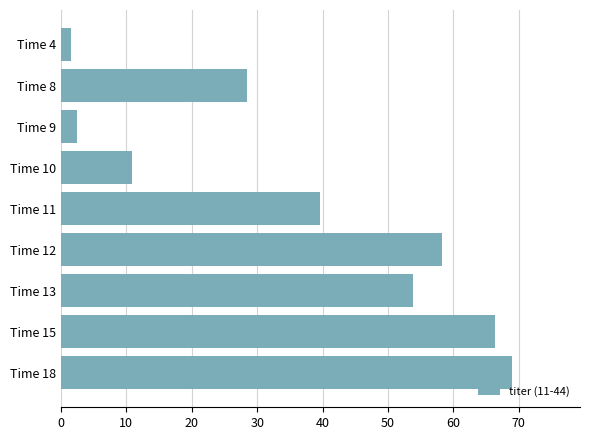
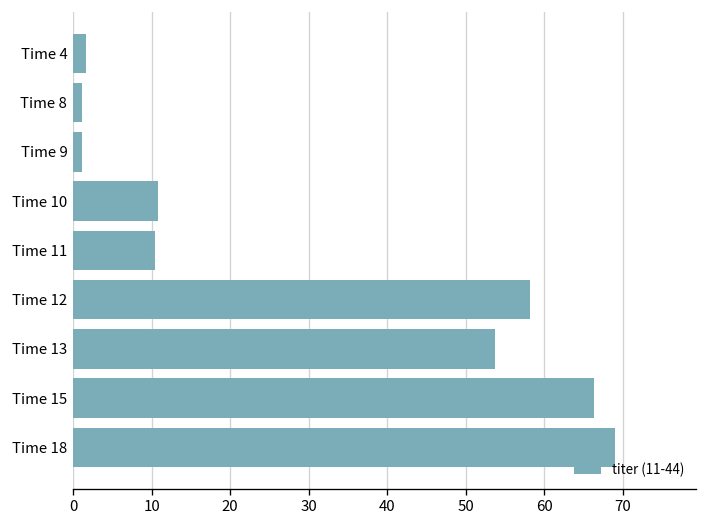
  {
    "Time 4": 2,
-   "Time 8": 28,
-   "Time 9": 2,
+   "Time 8": 1,
+   "Time 9": 1,
    "Time 10": 11,
-   "Time 11": 40,
+   "Time 11": 10,
    "Time 12": 58,
    "Time 13": 54,
    "Time 15": 66,
    "Time 18": 69
  }
